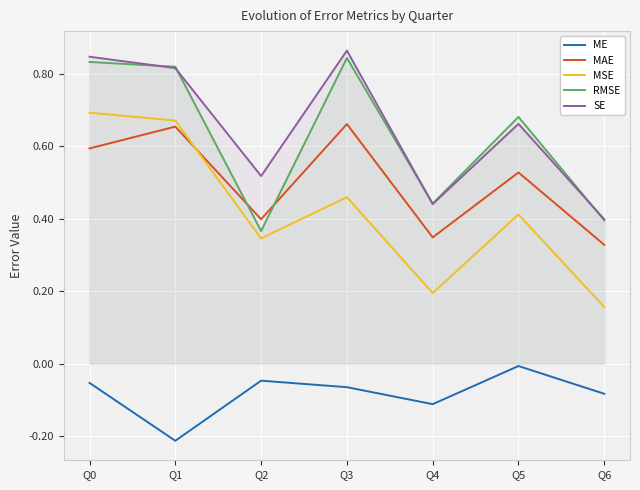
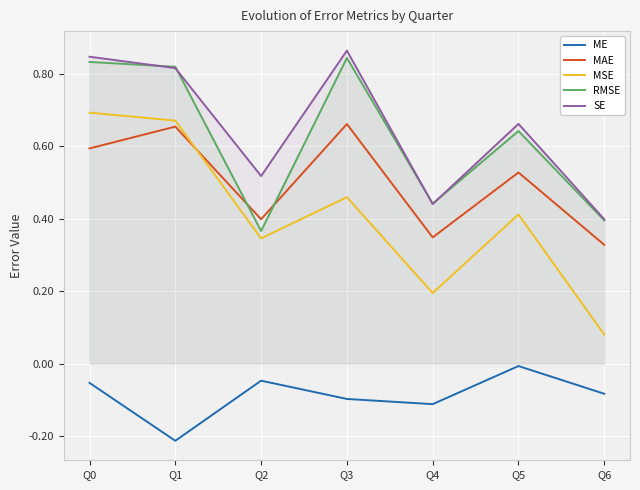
  {
    "ME": {
      "Q0": -0.05,
      "Q1": -0.21,
      "Q2": -0.05,
-     "Q3": -0.06,
+     "Q3": -0.10,
      "Q4": -0.11,
      "Q5": -0.01,
      "Q6": -0.08
    },
    "MAE": {
      "Q0": 0.59,
      "Q1": 0.65,
      "Q2": 0.40,
      "Q3": 0.66,
      "Q4": 0.35,
      "Q5": 0.53,
      "Q6": 0.33
    },
    "MSE": {
      "Q0": 0.69,
      "Q1": 0.67,
      "Q2": 0.35,
      "Q3": 0.46,
      "Q4": 0.19,
      "Q5": 0.41,
-     "Q6": 0.16
+     "Q6": 0.08
    },
    "RMSE": {
      "Q0": 0.83,
      "Q2": 0.37,
      "Q3": 0.84,
-     "Q5": 0.68
+     "Q5": 0.64
    },
    "SE": {
      "Q0": 0.85,
      "Q2": 0.52,
      "Q3": 0.86,
      "Q5": 0.66
    }
  }
